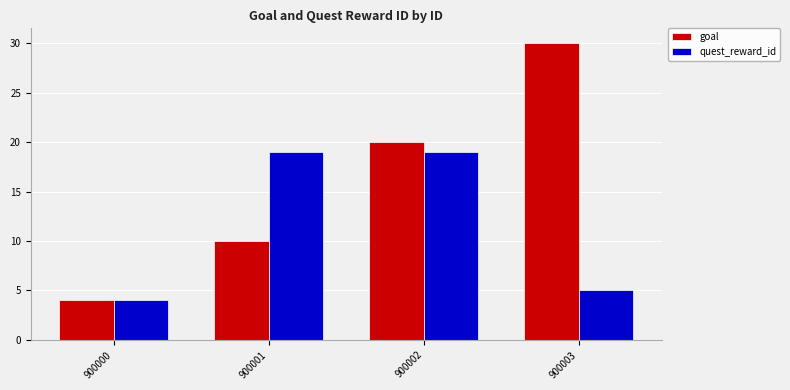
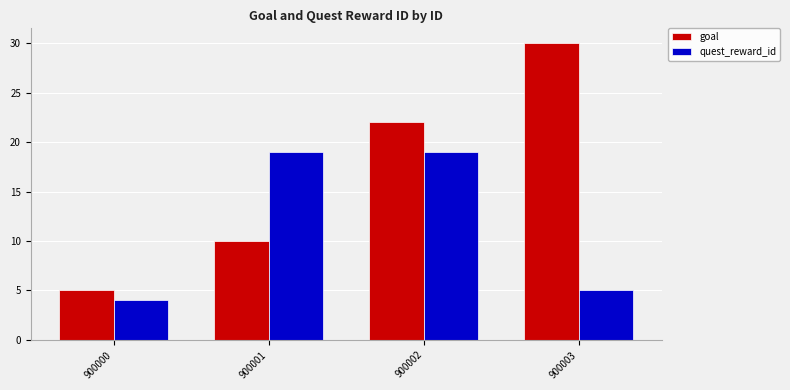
  {
    "goal": {
-     "900000": 4,
+     "900000": 5,
      "900001": 10,
-     "900002": 20,
+     "900002": 22,
      "900003": 30
    },
    "quest_reward_id": {
      "900000": 4,
      "900001": 19,
      "900002": 19,
      "900003": 5
    }
  }
